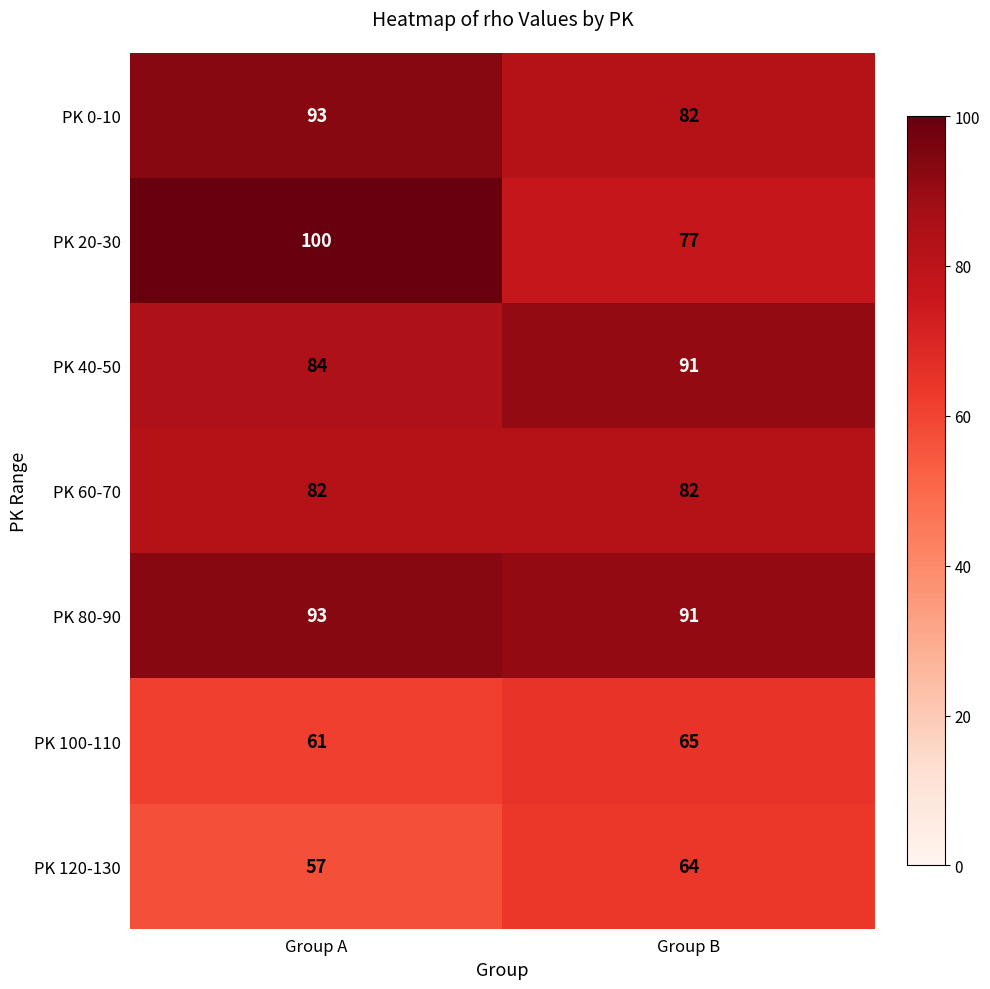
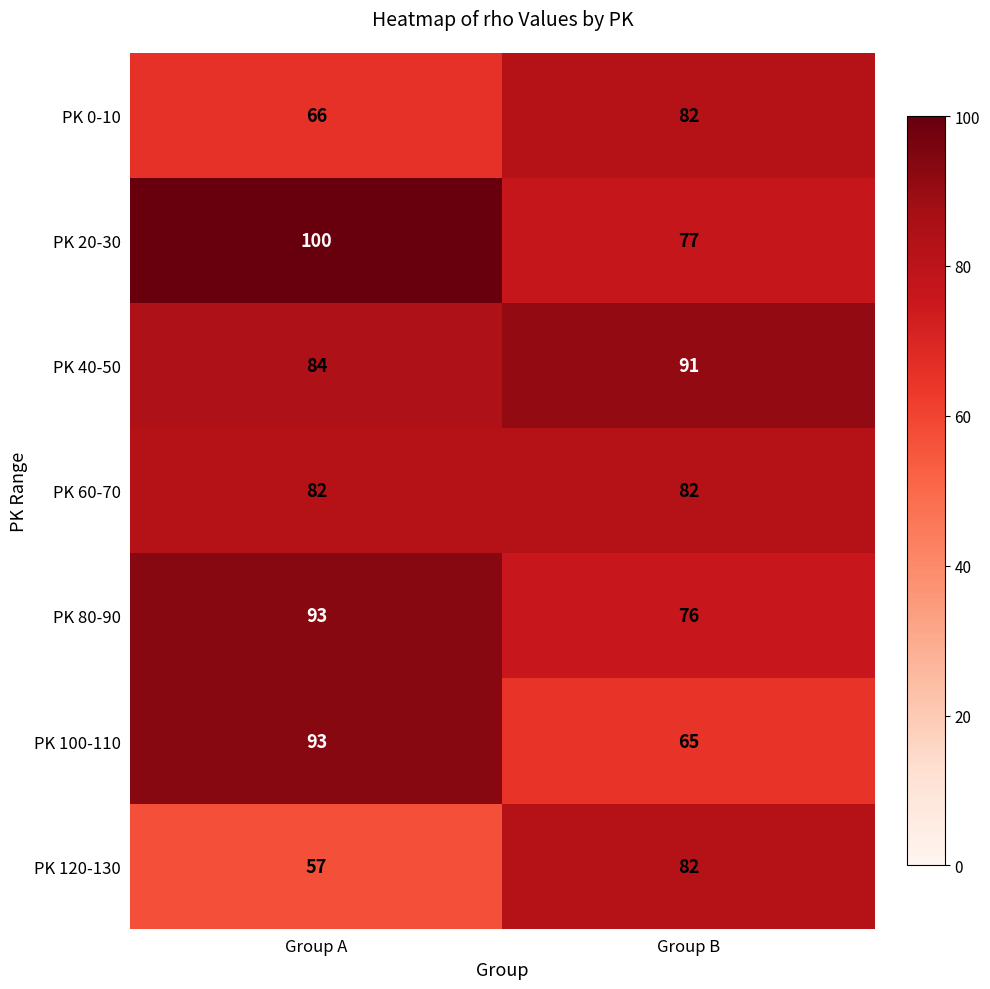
  {
    "PK 0-10": {
-     "Group A": 93,
+     "Group A": 66,
      "Group B": 82
    },
    "PK 20-30": {
      "Group A": 100,
      "Group B": 77
    },
    "PK 40-50": {
      "Group A": 84,
      "Group B": 91
    },
    "PK 60-70": {
      "Group A": 82,
      "Group B": 82
    },
    "PK 80-90": {
      "Group A": 93,
-     "Group B": 91
+     "Group B": 76
    },
    "PK 100-110": {
-     "Group A": 61,
+     "Group A": 93,
      "Group B": 65
    },
    "PK 120-130": {
      "Group A": 57,
-     "Group B": 64
+     "Group B": 82
    }
  }
